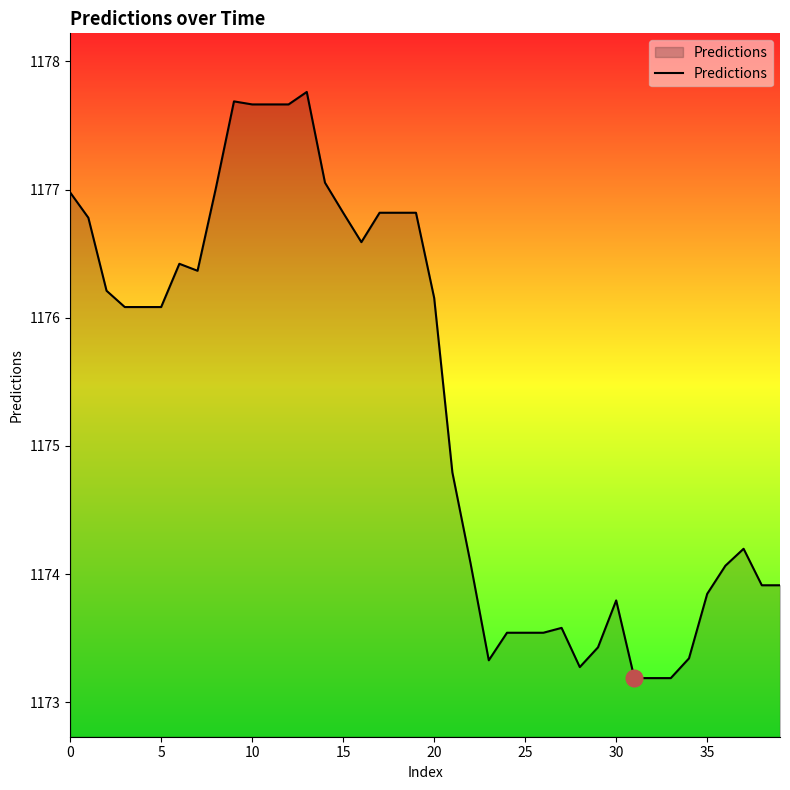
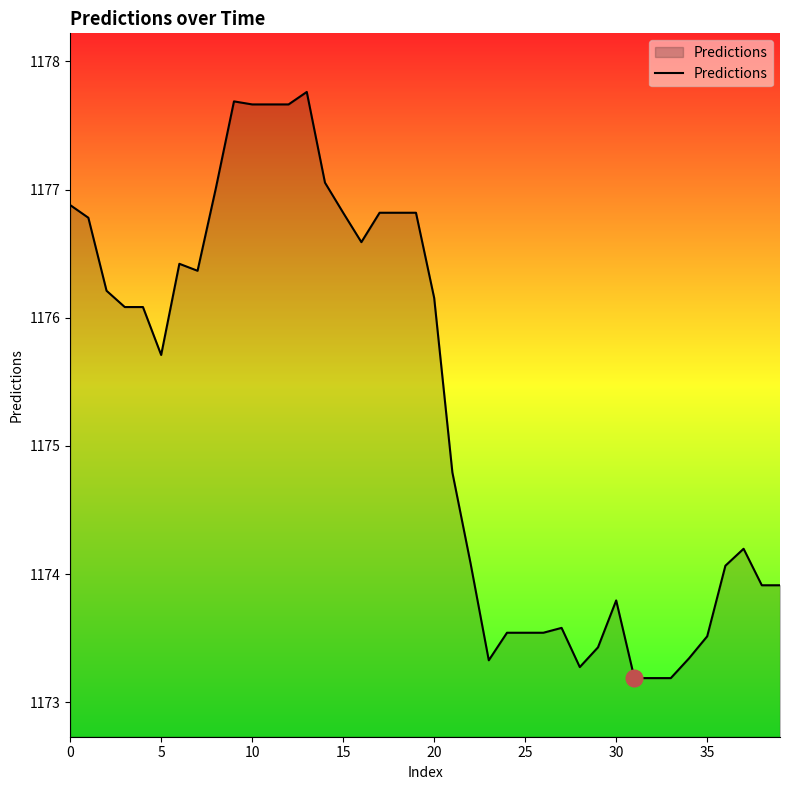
  {
    "Predictions": {
-     "0": 1176.98,
-     "5": 1176.08,
+     "0": 1176.88,
+     "5": 1175.71,
      "10": 1177.66,
      "15": 1176.82,
      "20": 1176.15,
      "25": 1173.54,
      "30": 1173.79,
-     "35": 1173.85
+     "35": 1173.51
    }
  }
